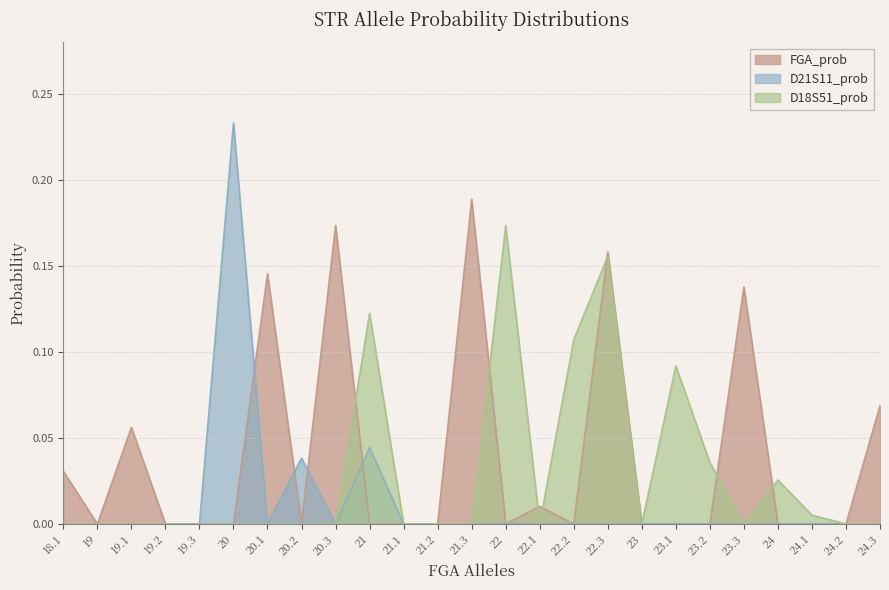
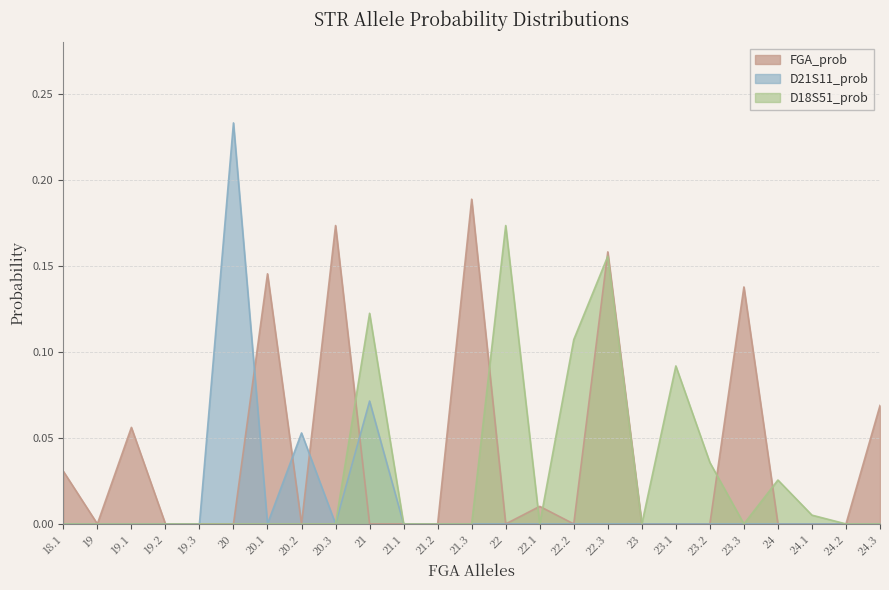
  {
    "D21S11_prob": {
      "20": 0.233,
-     "20.2": 0.038,
-     "21": 0.044,
+     "20.2": 0.053,
+     "21": 0.071,
      "22.3": 0.000
    }
  }
